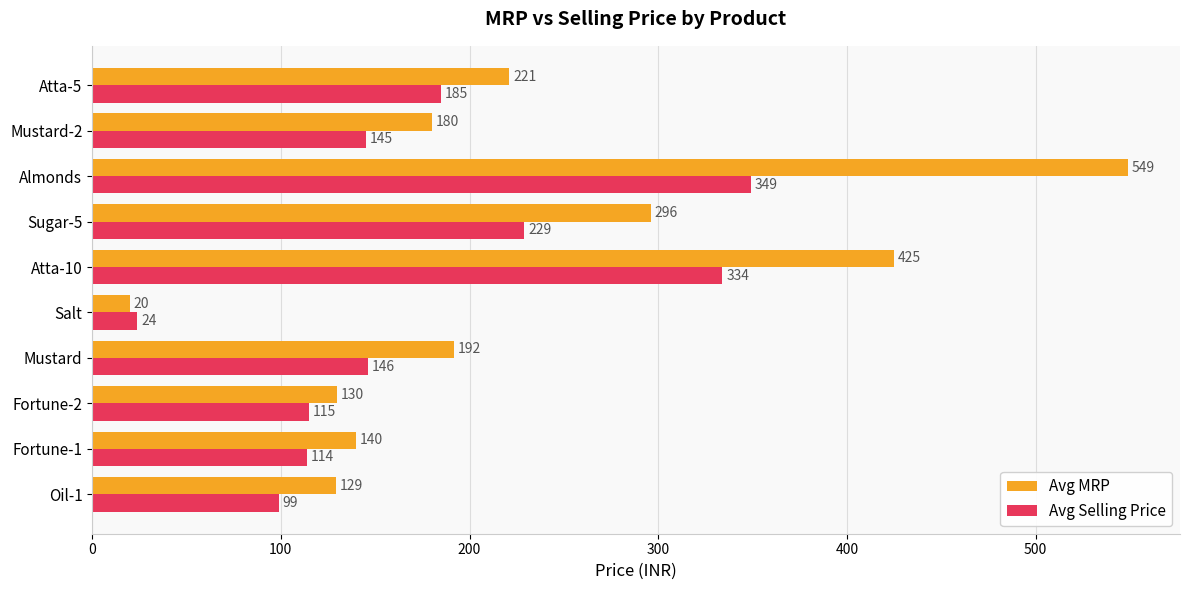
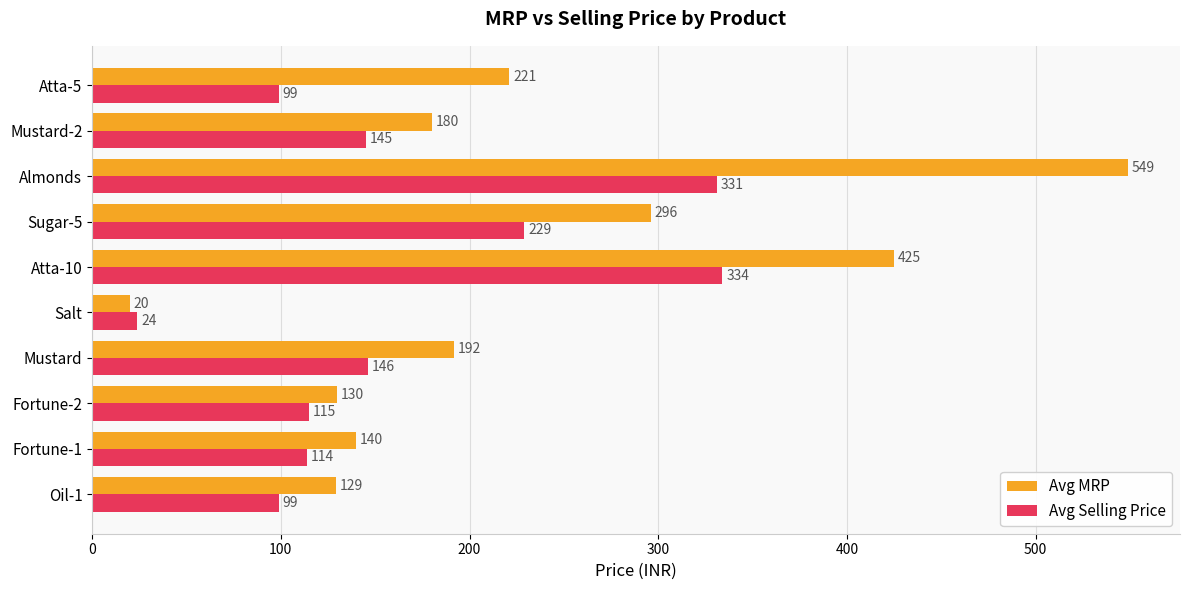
  {
    "Avg MRP": {
      "Atta-5": 221,
      "Mustard-2": 180,
      "Almonds": 549,
      "Sugar-5": 296,
      "Atta-10": 425,
      "Salt": 20,
      "Mustard": 192,
      "Fortune-2": 130,
      "Fortune-1": 140,
      "Oil-1": 129
    },
    "Avg Selling Price": {
-     "Atta-5": 185,
+     "Atta-5": 99,
      "Mustard-2": 145,
-     "Almonds": 349,
+     "Almonds": 331,
      "Sugar-5": 229,
      "Atta-10": 334,
      "Salt": 24,
      "Mustard": 146,
      "Fortune-2": 115,
      "Fortune-1": 114,
      "Oil-1": 99
    }
  }
